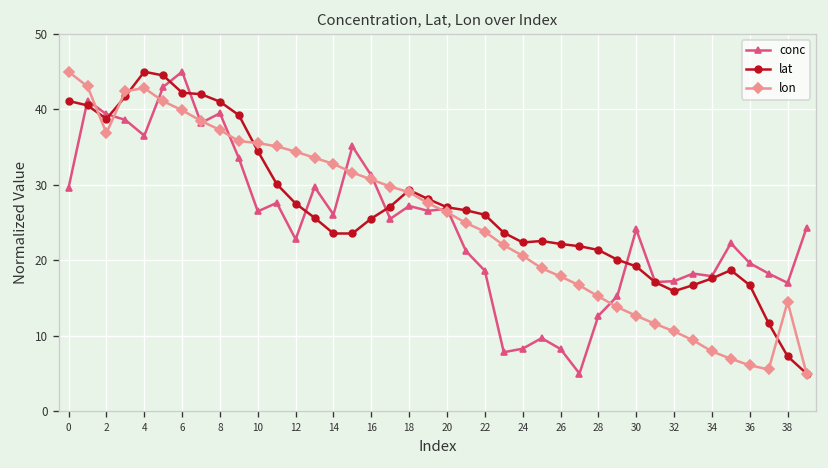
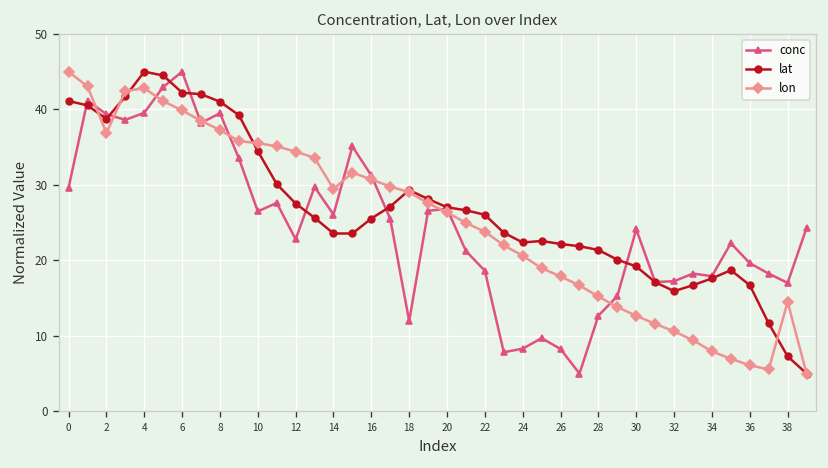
  {
    "conc": {
      "0": 30,
      "2": 39,
-     "4": 37,
+     "4": 40,
      "6": 45,
      "8": 39,
      "10": 26,
      "12": 23,
      "14": 26,
      "16": 31,
-     "18": 27,
+     "18": 12,
      "22": 19,
      "24": 8,
      "26": 8,
      "28": 13,
      "30": 24,
      "32": 17,
      "36": 20,
      "38": 17
    },
    "lat": {
      "0": 41,
      "2": 39,
      "4": 45,
      "6": 42,
      "8": 41,
      "10": 34,
      "12": 28,
      "14": 24,
      "16": 26,
      "22": 26,
      "24": 22,
      "26": 22,
      "28": 21,
      "30": 19,
      "32": 16,
      "36": 17,
      "38": 7
    },
    "lon": {
      "0": 45,
      "2": 37,
      "4": 43,
      "6": 40,
      "8": 37,
      "10": 36,
      "12": 34,
-     "14": 33,
+     "14": 29,
      "16": 31,
      "20": 26,
      "22": 24,
      "24": 21,
      "26": 18,
      "28": 15,
      "30": 13,
      "32": 11,
      "34": 8,
      "36": 6,
      "38": 15
    }
  }
